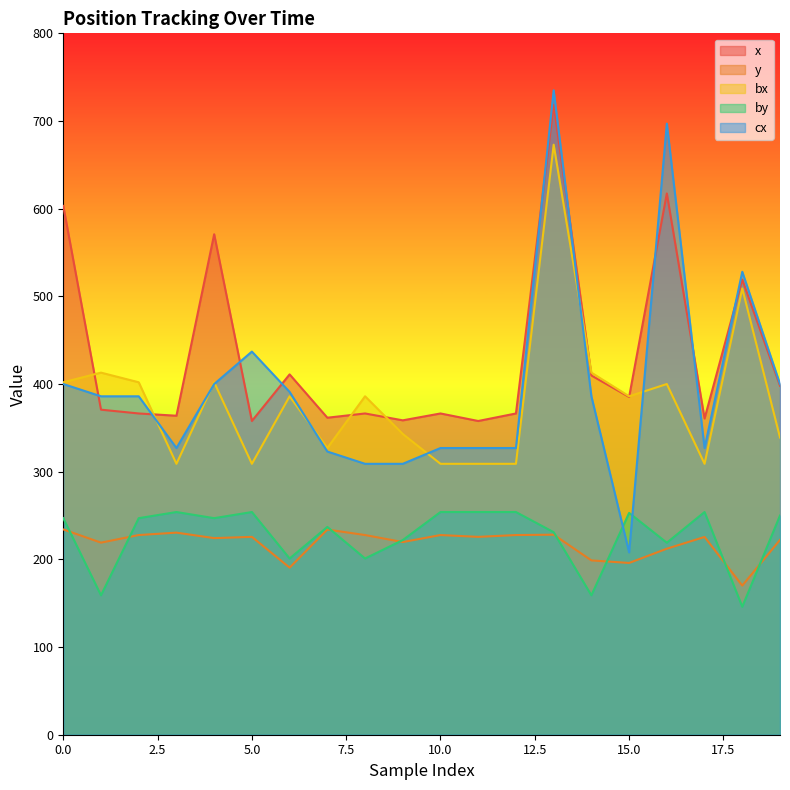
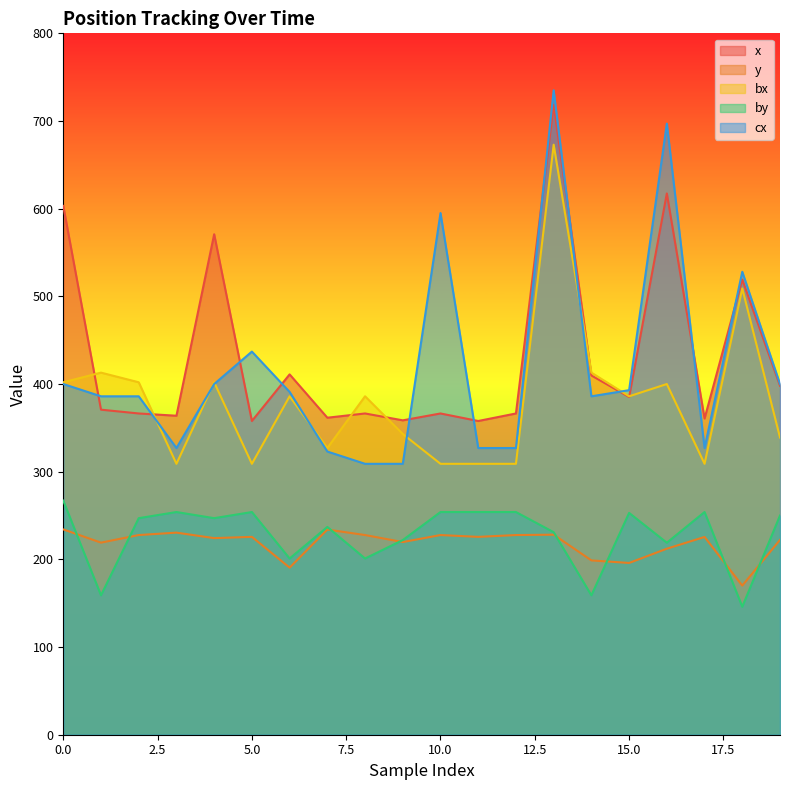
  {
    "by": {
-     "0.0": 250,
+     "0.0": 270,
      "5.0": 250,
      "10.0": 250,
      "15.0": 250
    },
    "cx": {
      "5.0": 440,
-     "10.0": 330,
-     "15.0": 210
+     "10.0": 600,
+     "15.0": 390
    }
  }
